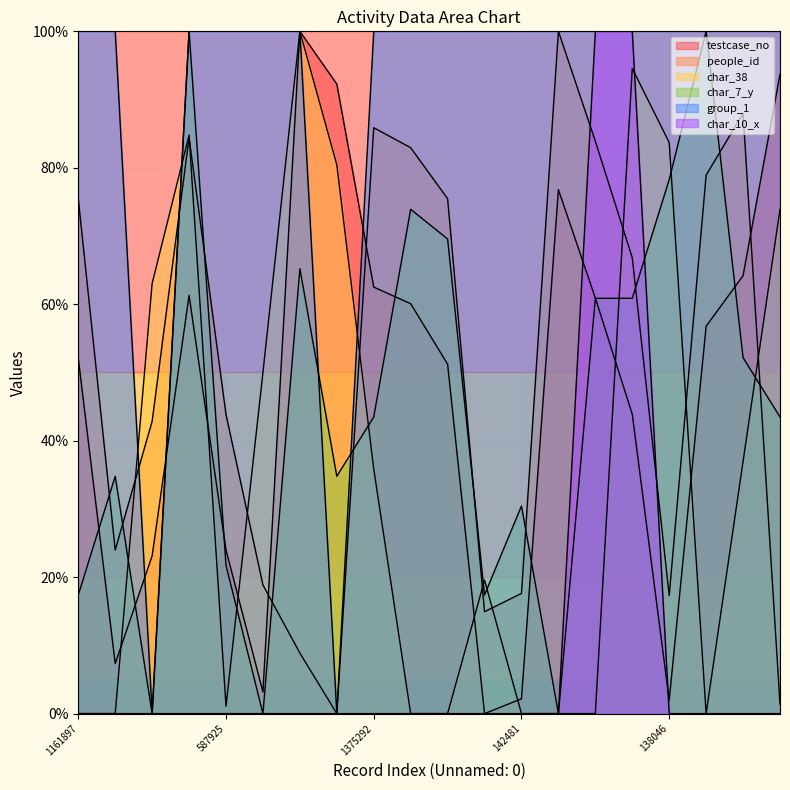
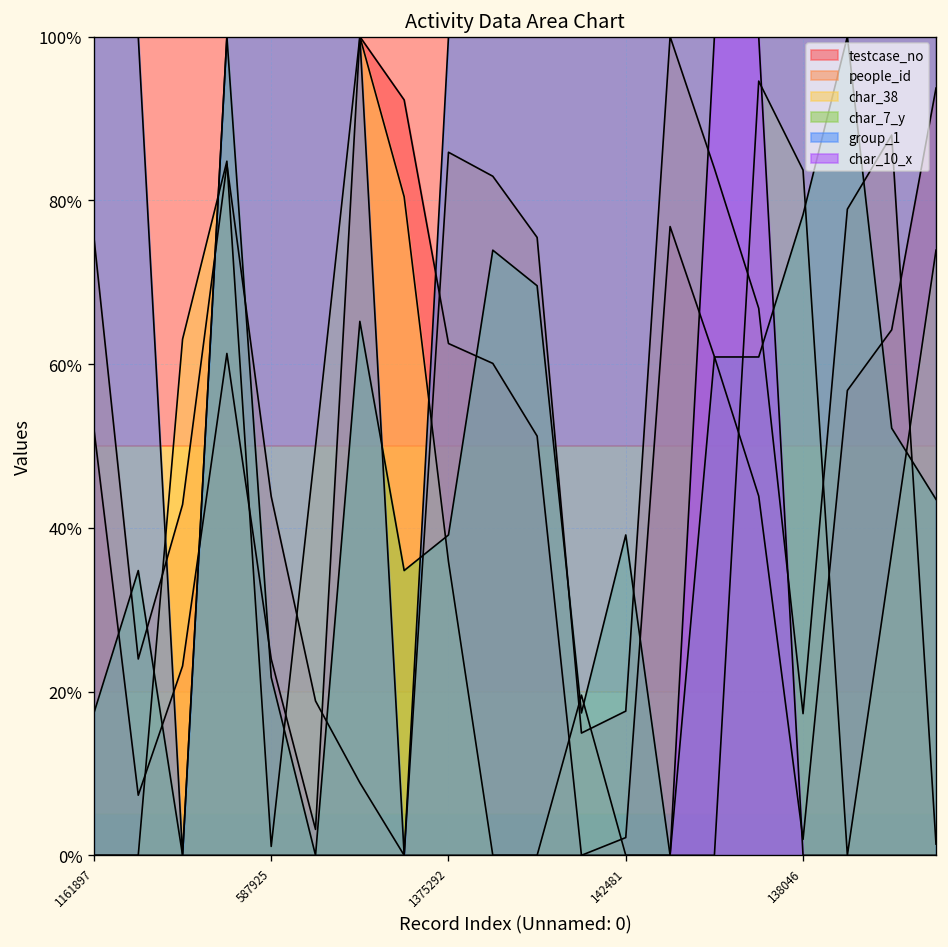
  {
    "char_7_y": {
      "1161897": "17%",
      "587925": "22%",
-     "1375292": "43%",
-     "142481": "30%",
+     "1375292": "39%",
+     "142481": "39%",
      "138046": "78%"
    },
    "group_1": {
      "1161897": "100%",
      "587925": "100%",
      "1375292": "100%",
      "142481": "100%",
      "138046": "100%"
    },
    "char_10_x": {
      "587925": "0%",
      "1375292": "0%",
      "138046": "0%"
    }
  }
